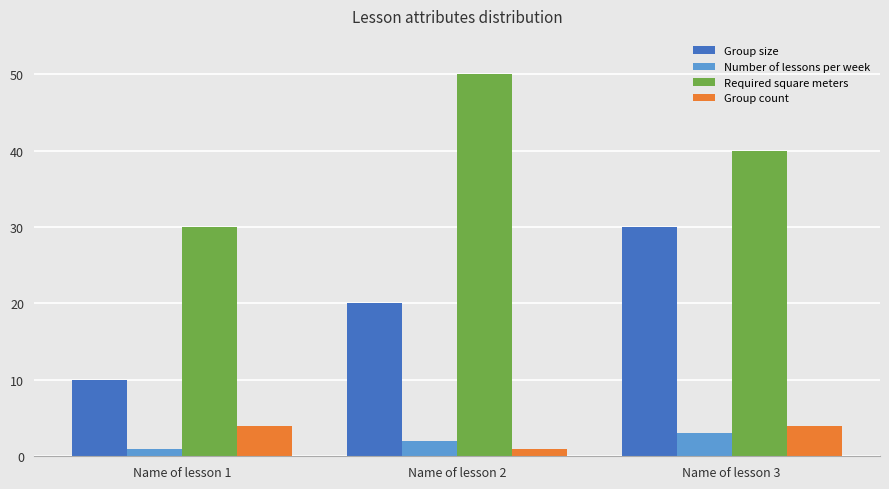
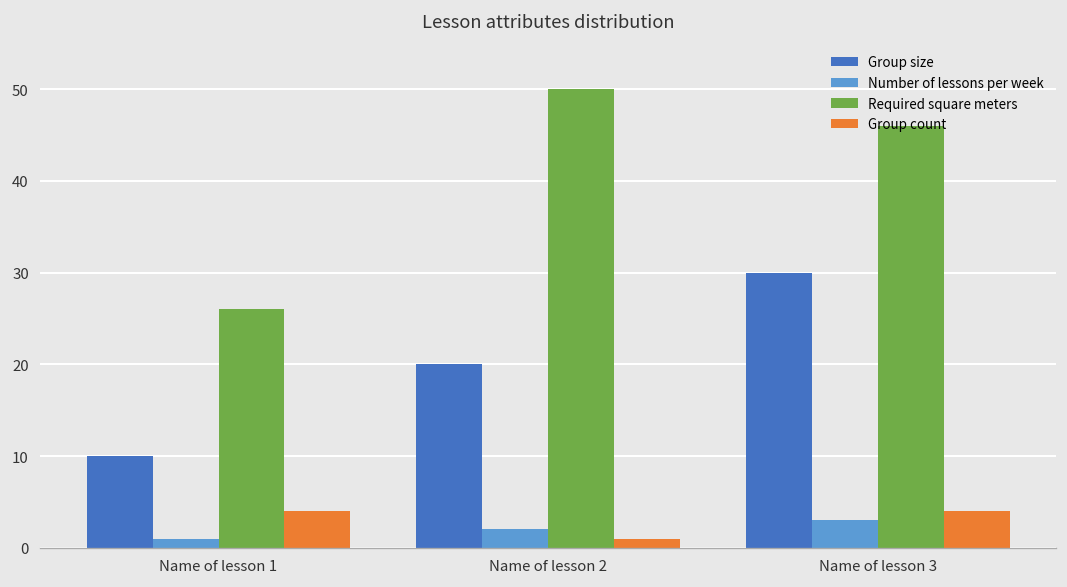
  {
    "Required square meters": {
-     "Name of lesson 1": 30,
+     "Name of lesson 1": 26,
      "Name of lesson 2": 50,
-     "Name of lesson 3": 40
+     "Name of lesson 3": 46
    },
    "Group count": {
      "Name of lesson 1": 4,
      "Name of lesson 2": 1,
      "Name of lesson 3": 4
    }
  }
